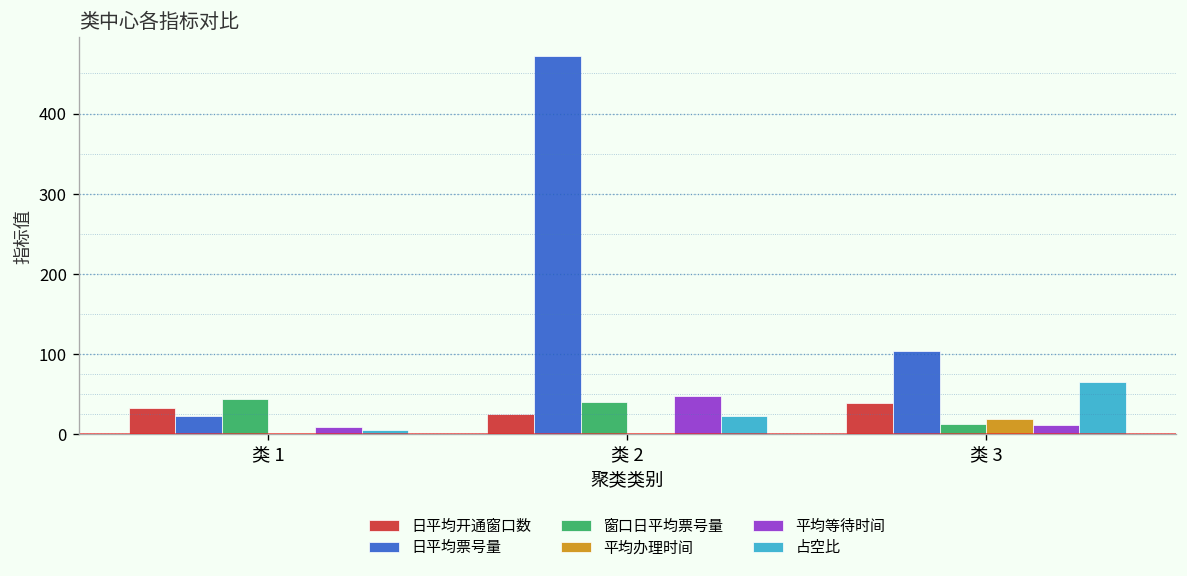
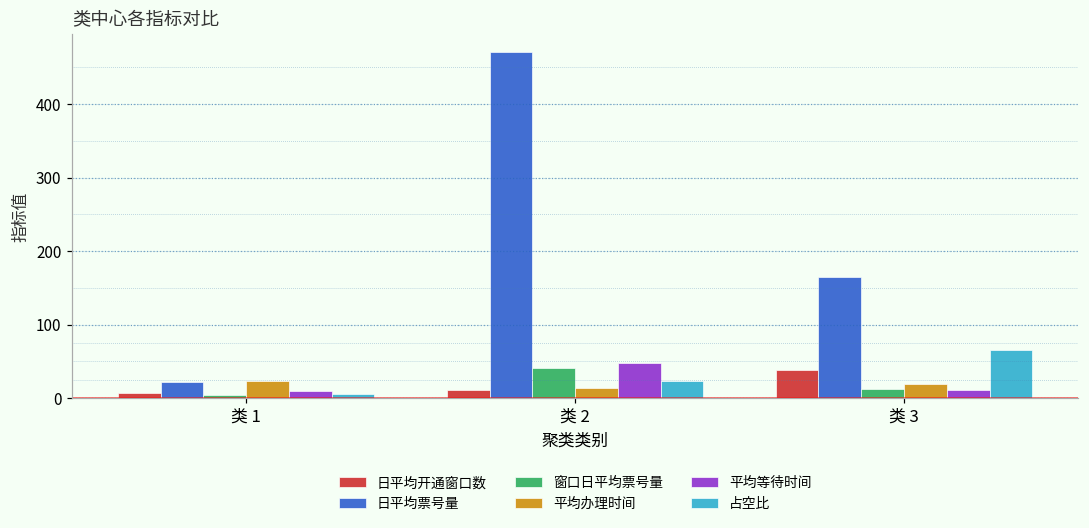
  {
    "日平均开通窗口数": {
-     "类 1": 30,
-     "类 2": 30,
+     "类 1": 10,
+     "类 2": 10,
      "类 3": 40
    },
    "日平均票号量": {
      "类 1": 20,
      "类 2": 470,
-     "类 3": 100
+     "类 3": 160
    },
    "窗口日平均票号量": {
-     "类 1": 40,
+     "类 1": 0,
      "类 2": 40,
      "类 3": 10
    },
    "平均办理时间": {
-     "类 1": 0,
-     "类 2": 0,
+     "类 1": 20,
+     "类 2": 10,
      "类 3": 20
    },
    "平均等待时间": {
      "类 1": 10,
      "类 2": 50,
      "类 3": 10
    },
    "占空比": {
      "类 1": 10,
      "类 2": 20,
      "类 3": 70
    }
  }
